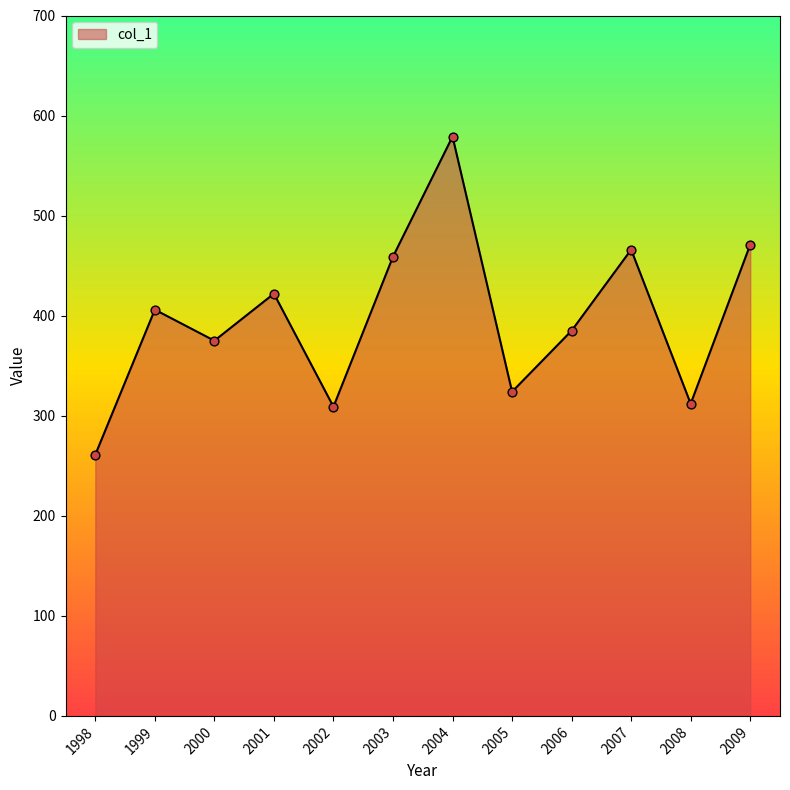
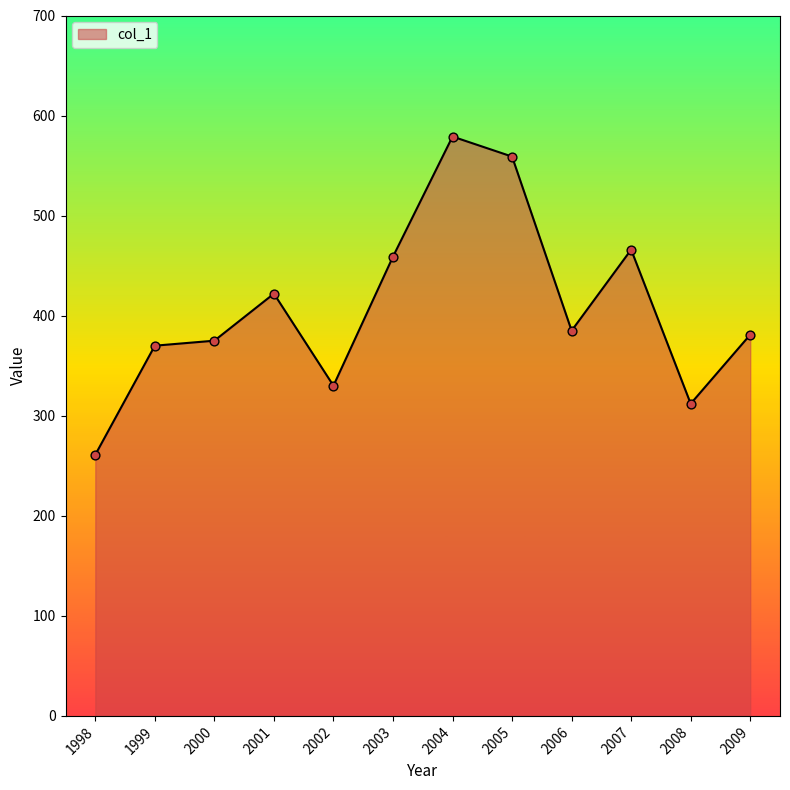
  {
    "1998": 261,
-   "1999": 406,
+   "1999": 370,
    "2000": 375,
    "2001": 422,
-   "2002": 309,
+   "2002": 330,
    "2003": 459,
    "2004": 579,
-   "2005": 324,
+   "2005": 559,
    "2006": 385,
    "2007": 466,
    "2008": 312,
-   "2009": 471
+   "2009": 381
  }
